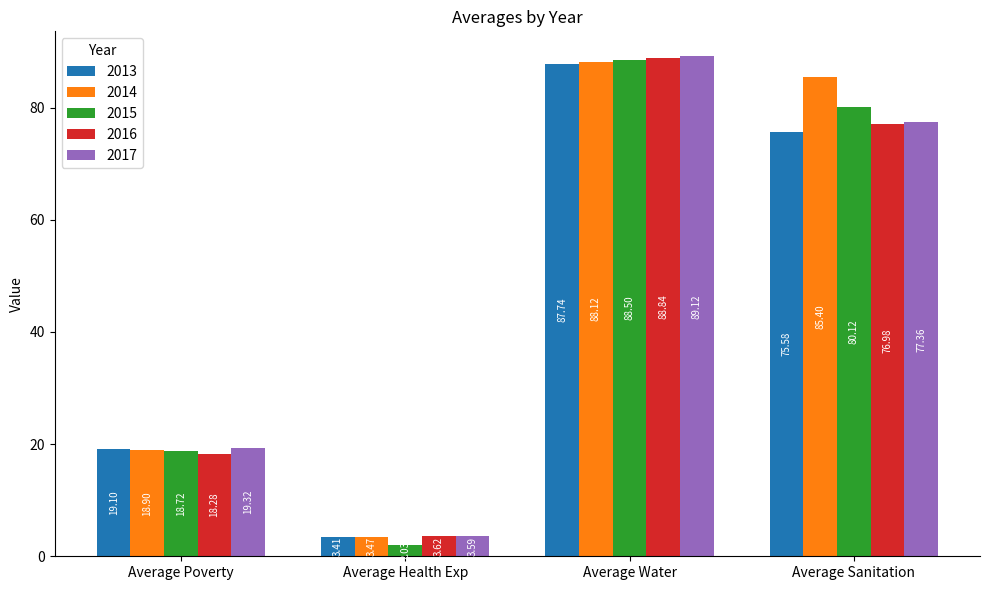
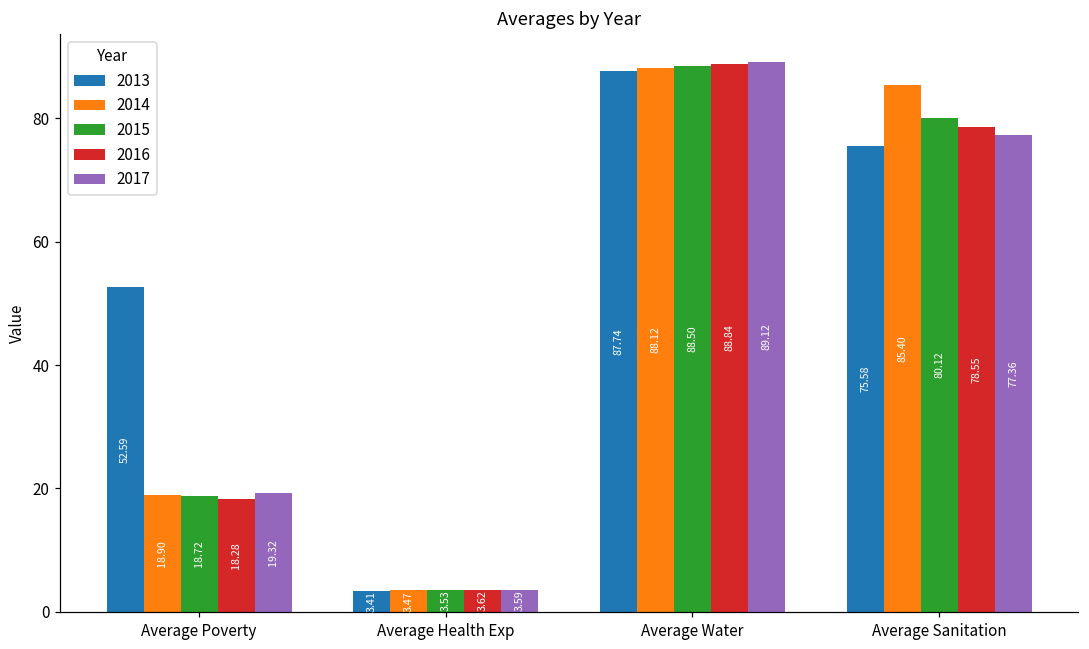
  {
    "2013": {
-     "Average Poverty": 19.10,
+     "Average Poverty": 52.59,
      "Average Health Exp": 3.41,
      "Average Water": 87.74,
      "Average Sanitation": 75.58
    },
    "2014": {
      "Average Poverty": 18.90,
      "Average Health Exp": 3.47,
      "Average Water": 88.12,
      "Average Sanitation": 85.40
    },
    "2015": {
      "Average Poverty": 18.72,
-     "Average Health Exp": 2.03,
+     "Average Health Exp": 3.53,
      "Average Water": 88.50,
      "Average Sanitation": 80.12
    },
    "2016": {
      "Average Poverty": 18.28,
      "Average Health Exp": 3.62,
      "Average Water": 88.84,
-     "Average Sanitation": 76.98
+     "Average Sanitation": 78.55
    },
    "2017": {
      "Average Poverty": 19.32,
      "Average Health Exp": 3.59,
      "Average Water": 89.12,
      "Average Sanitation": 77.36
    }
  }
